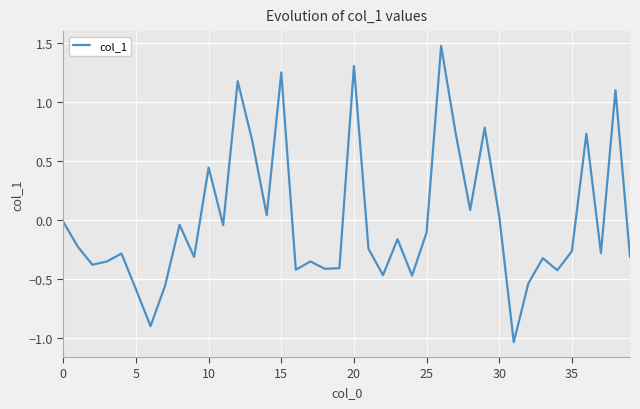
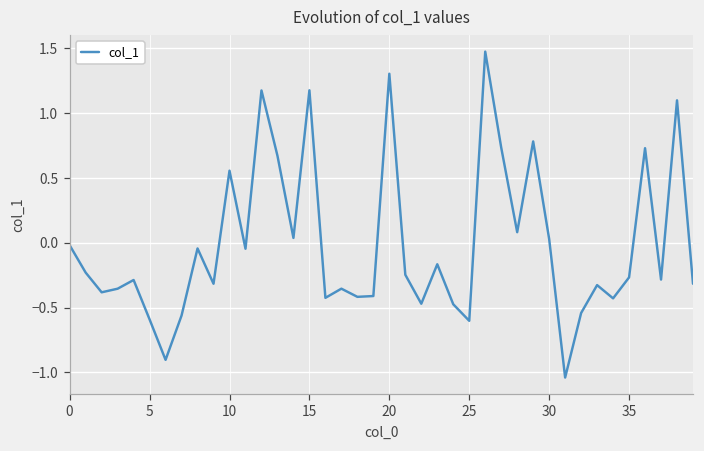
  {
    "0": -0.02,
    "5": -0.59,
-   "10": 0.44,
-   "15": 1.25,
+   "10": 0.56,
+   "15": 1.18,
    "20": 1.30,
-   "25": -0.11,
+   "25": -0.60,
    "30": 0.03,
    "35": -0.27
  }
